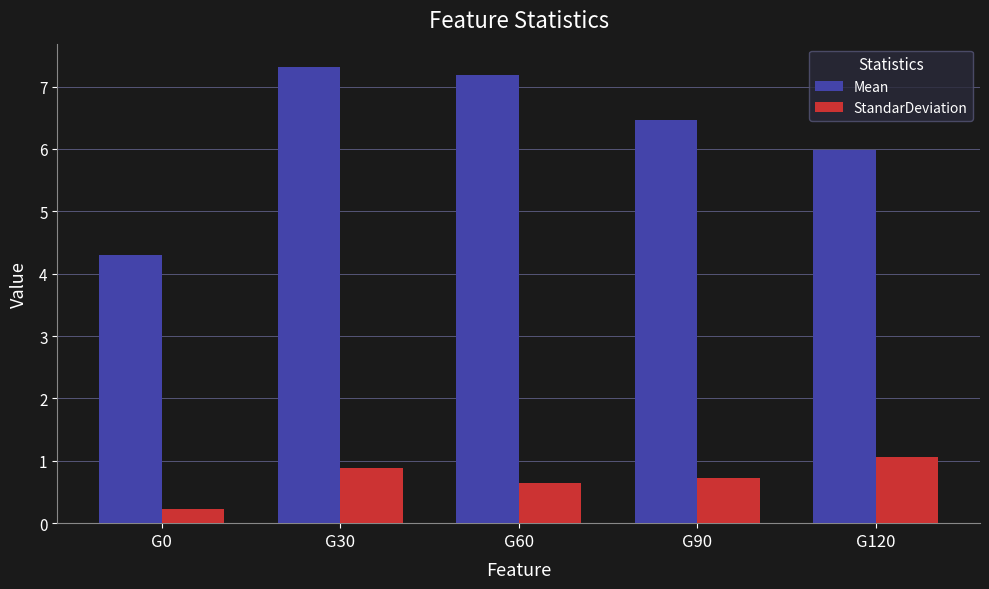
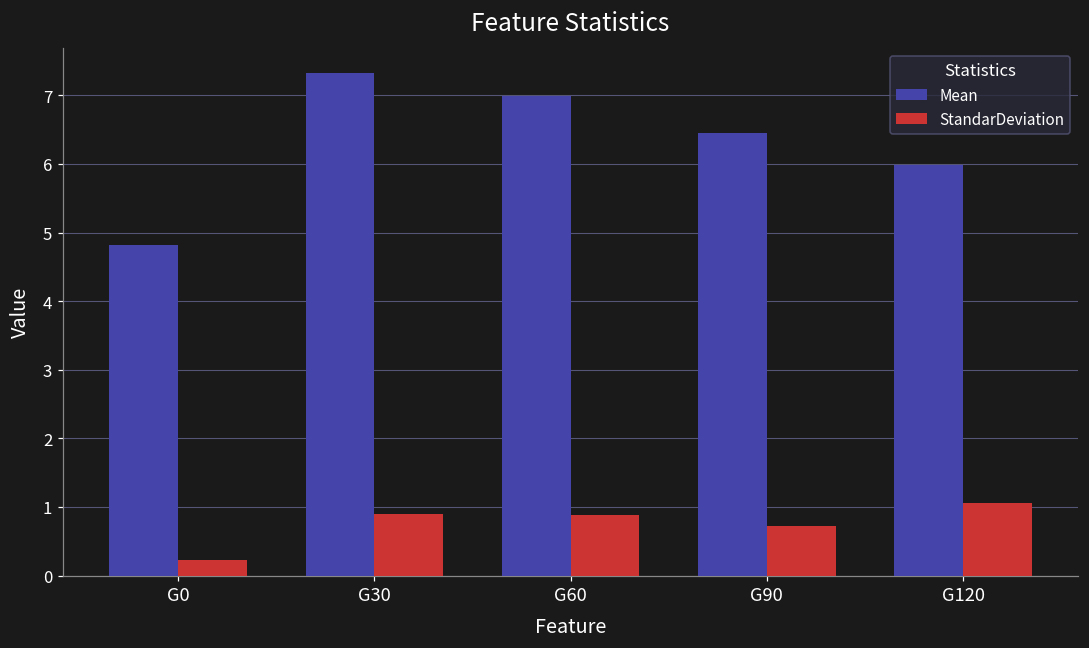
  {
    "Mean": {
-     "G0": 4.3,
+     "G0": 4.8,
      "G30": 7.3,
-     "G60": 7.2,
+     "G60": 7.0,
      "G90": 6.5,
      "G120": 6.0
    },
    "StandarDeviation": {
      "G0": 0.2,
      "G30": 0.9,
-     "G60": 0.6,
+     "G60": 0.9,
      "G90": 0.7,
      "G120": 1.1
    }
  }
